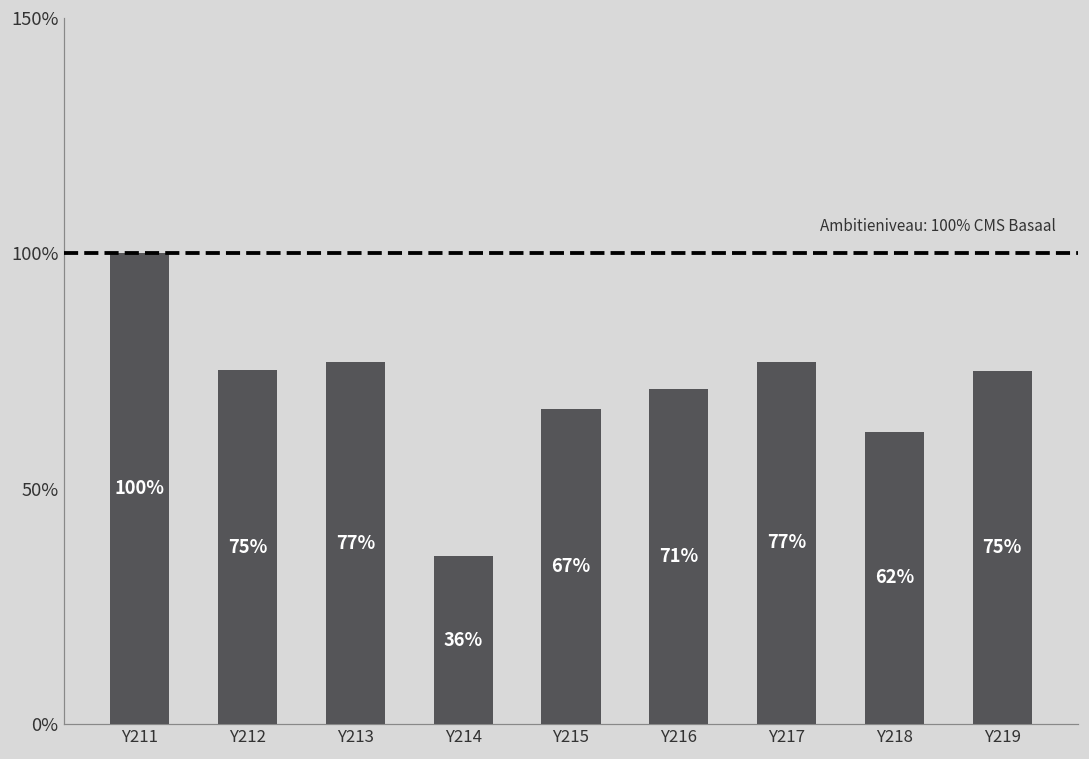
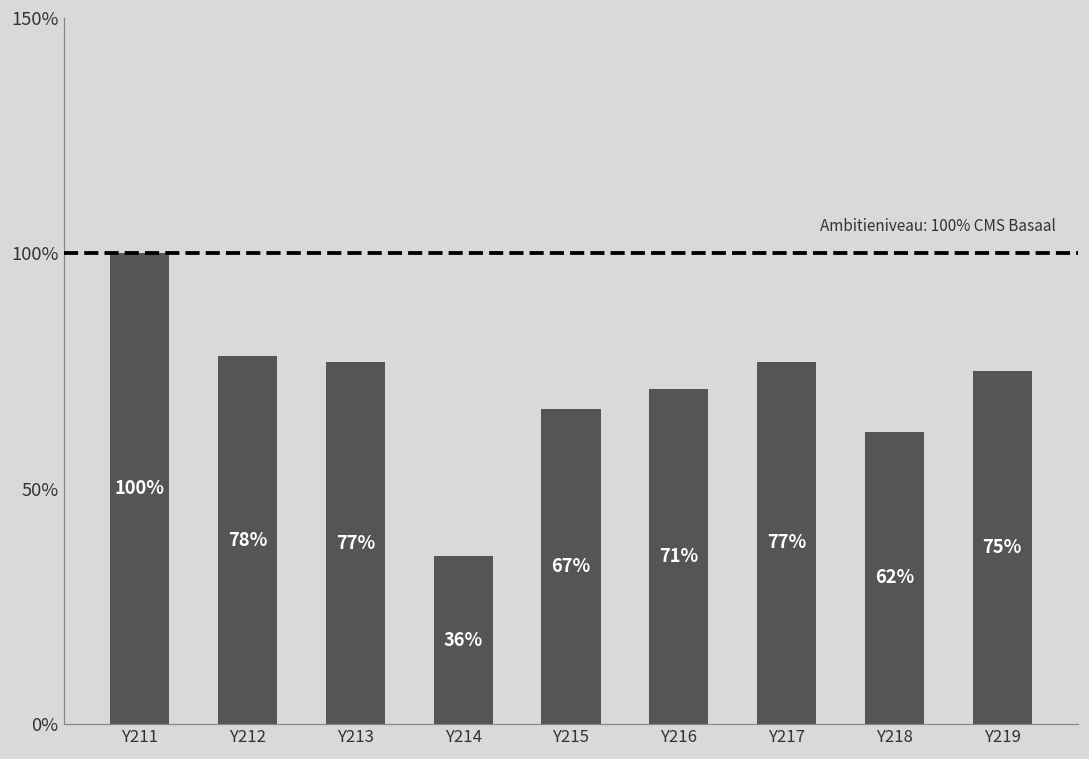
  {
    "Y211": "100%",
-   "Y212": "75%",
+   "Y212": "78%",
    "Y213": "77%",
    "Y214": "36%",
    "Y215": "67%",
    "Y216": "71%",
    "Y217": "77%",
    "Y218": "62%",
    "Y219": "75%"
  }
